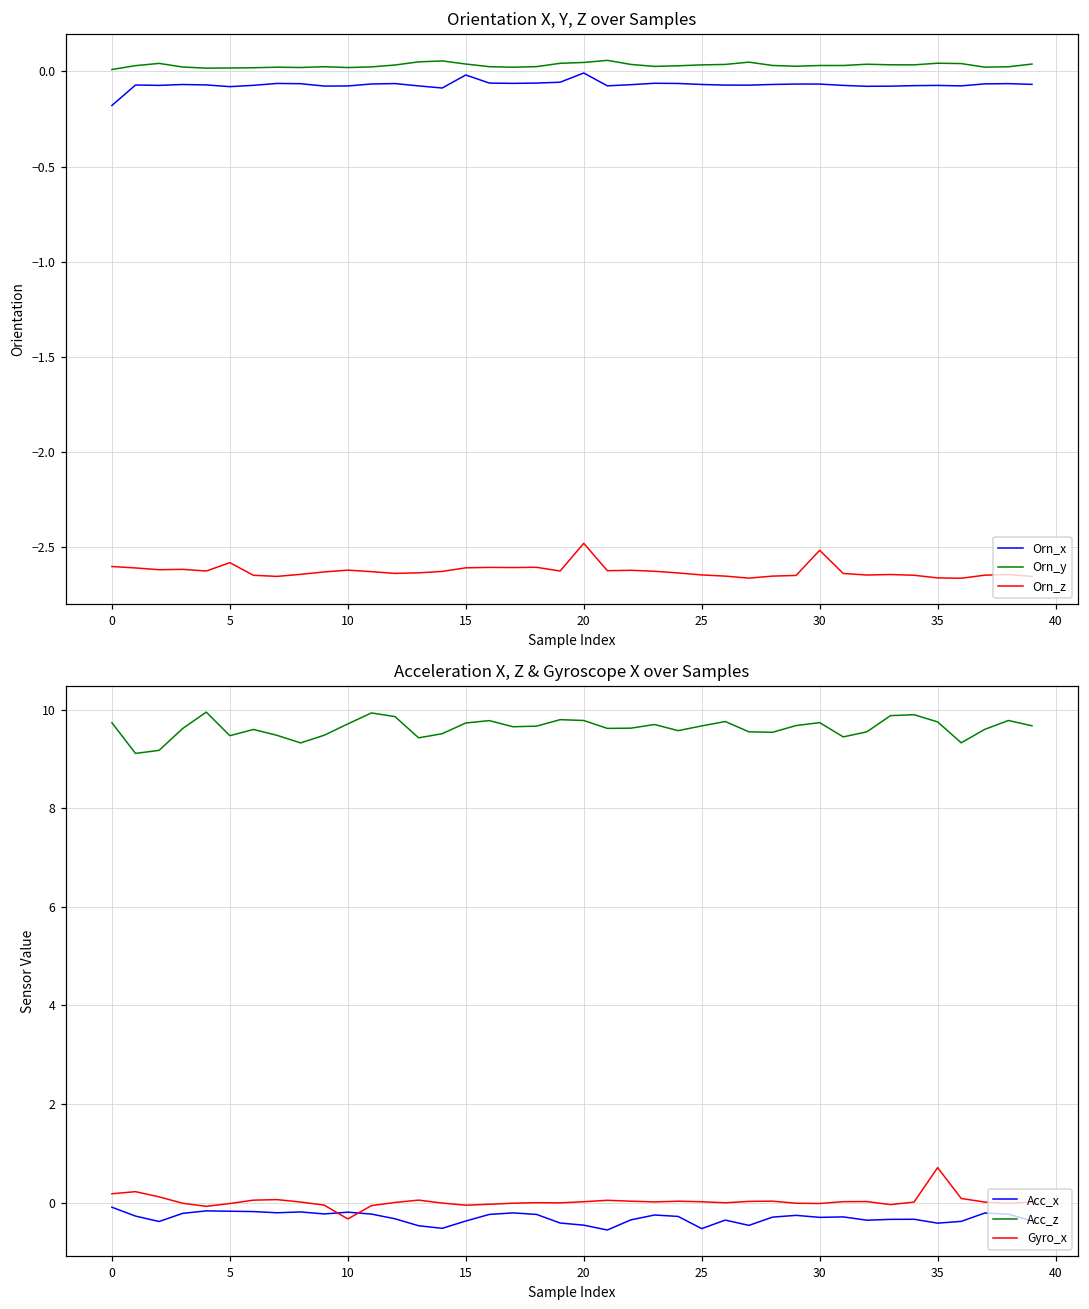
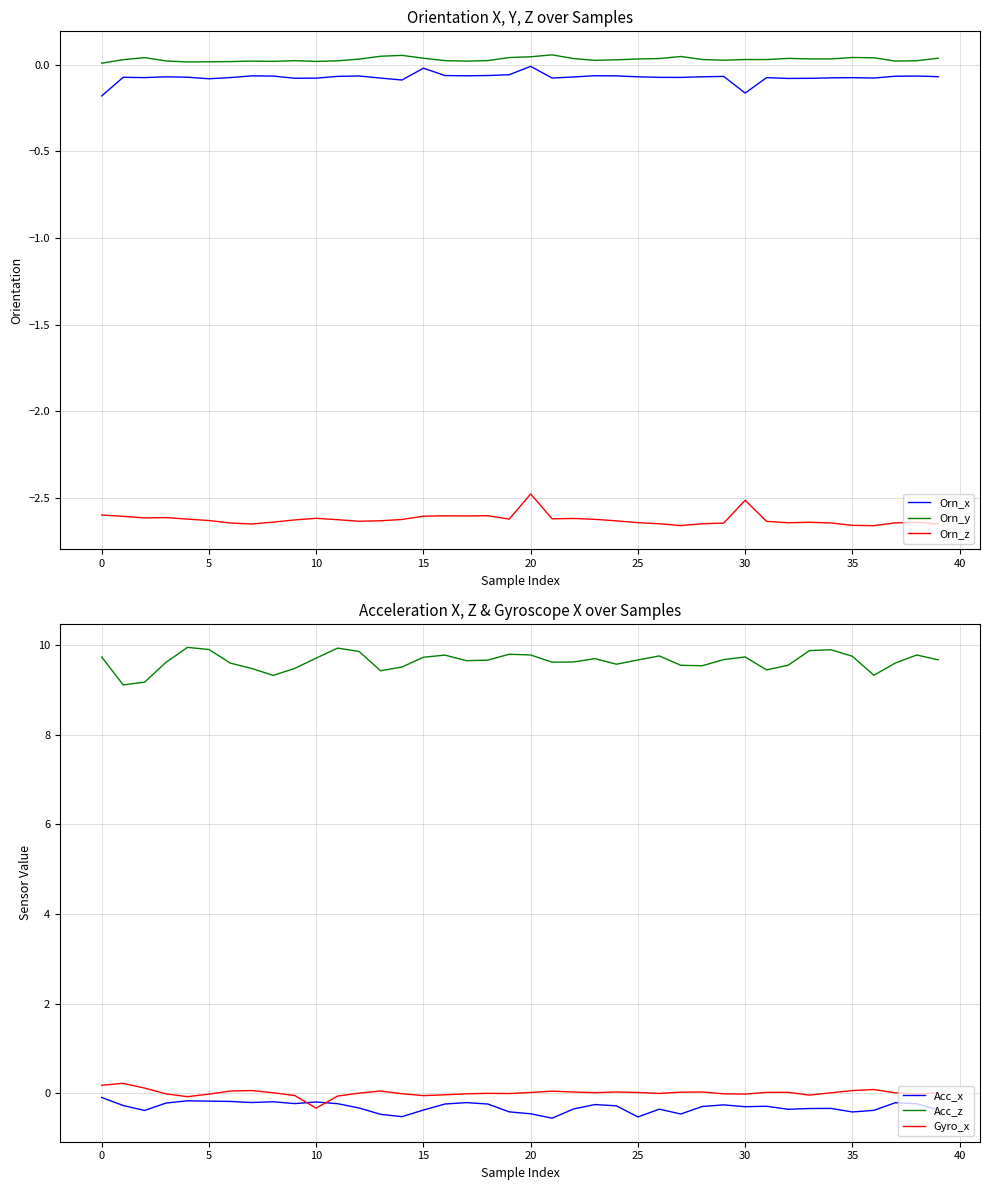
  {
    "Orientation X, Y, Z over Samples": {
      "Orn_x": {
        "0": -0.18,
        "5": -0.08,
        "10": -0.08,
        "15": -0.02,
        "20": -0.01,
        "25": -0.07,
-       "30": -0.07,
+       "30": -0.16,
        "35": -0.07
      },
      "Orn_y": {
        "0": 0.01,
        "5": 0.02,
        "10": 0.02,
        "15": 0.04,
        "20": 0.05,
        "25": 0.03,
        "30": 0.03,
        "35": 0.04
      },
      "Orn_z": {
        "0": -2.60,
-       "5": -2.58,
+       "5": -2.63,
        "10": -2.62,
        "15": -2.61,
        "20": -2.48,
        "25": -2.64,
        "30": -2.52,
        "35": -2.66
      }
    },
    "Acceleration X, Z & Gyroscope X over Samples": {
      "Acc_x": {
        "0": -0.1,
        "5": -0.2,
        "10": -0.2,
        "15": -0.4,
        "20": -0.5,
        "25": -0.5,
        "30": -0.3,
        "35": -0.4
      },
      "Acc_z": {
        "0": 9.7,
-       "5": 9.5,
+       "5": 9.9,
        "10": 9.7,
        "15": 9.7,
        "20": 9.8,
        "25": 9.7,
        "30": 9.7,
        "35": 9.7
      },
      "Gyro_x": {
        "0": 0.2,
        "5": 0.0,
        "10": -0.3,
        "15": -0.1,
        "20": 0.0,
        "25": 0.0,
        "30": 0.0,
-       "35": 0.7
+       "35": 0.1
      }
    }
  }
